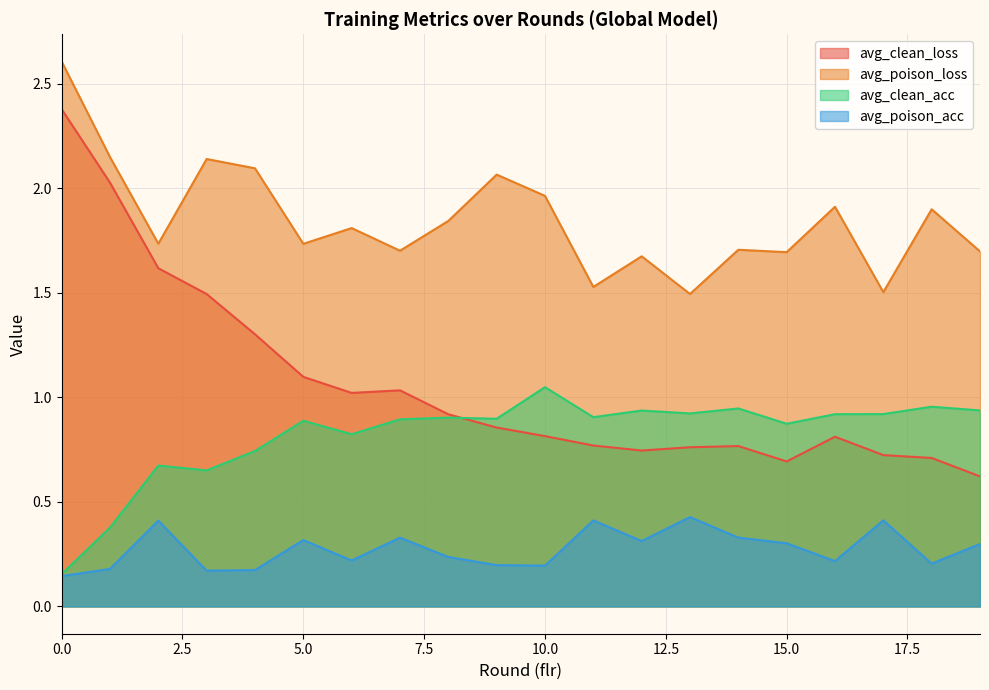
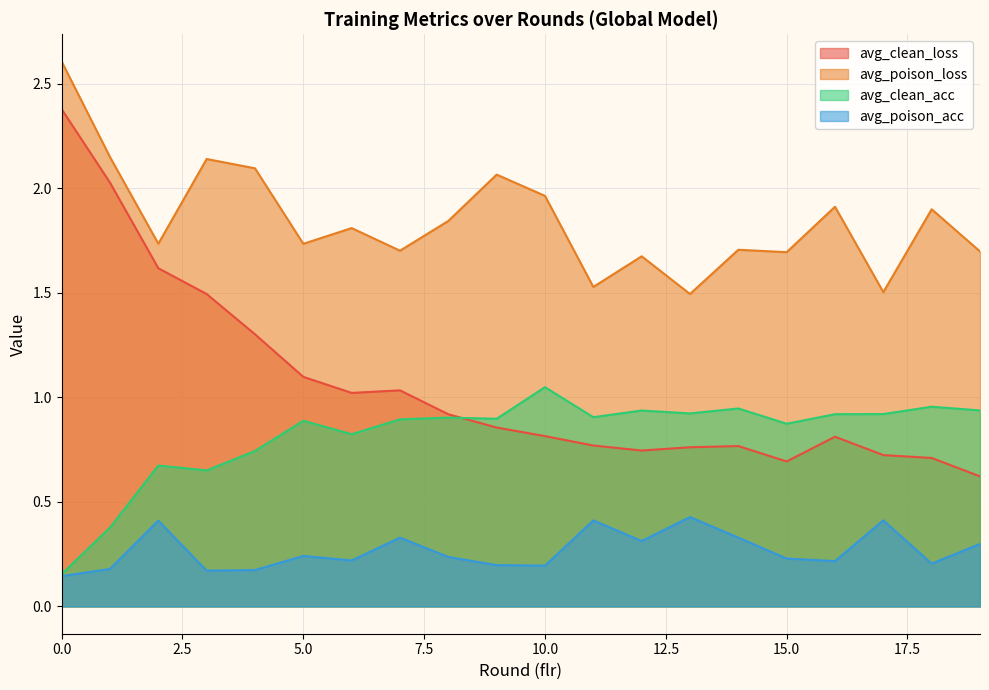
  {
    "avg_clean_acc": {
      "5.0": 0.89,
      "10.0": 1.05,
      "15.0": 0.87
    },
    "avg_poison_acc": {
-     "5.0": 0.32,
+     "5.0": 0.24,
      "10.0": 0.20,
-     "15.0": 0.30
+     "15.0": 0.23
    }
  }
